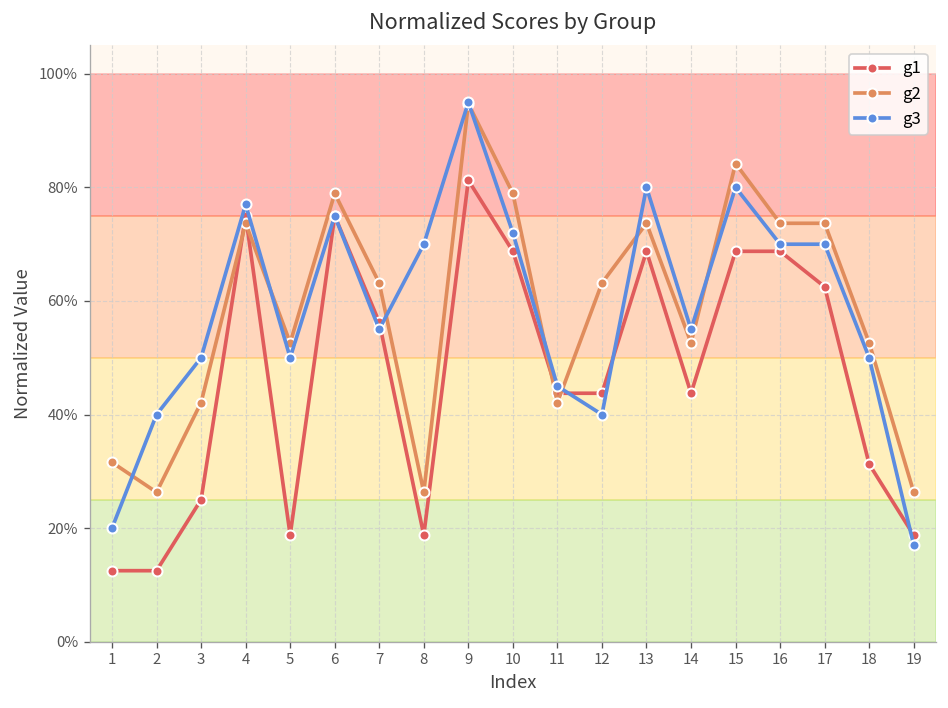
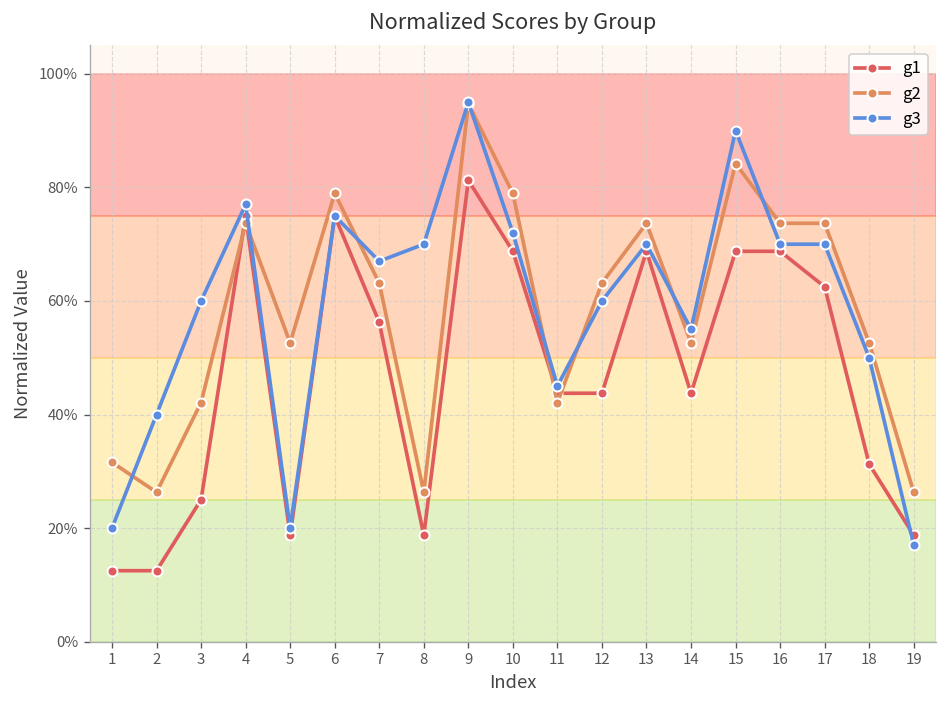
  {
    "g3": {
      "1": "20%",
      "2": "40%",
-     "3": "50%",
+     "3": "60%",
      "4": "77%",
-     "5": "50%",
-     "7": "55%",
+     "5": "20%",
+     "7": "67%",
      "8": "70%",
      "10": "72%",
      "11": "45%",
-     "12": "40%",
-     "13": "80%",
+     "12": "60%",
+     "13": "70%",
      "14": "55%",
-     "15": "80%",
+     "15": "90%",
      "16": "70%",
      "17": "70%",
      "18": "50%",
      "19": "17%"
    }
  }
